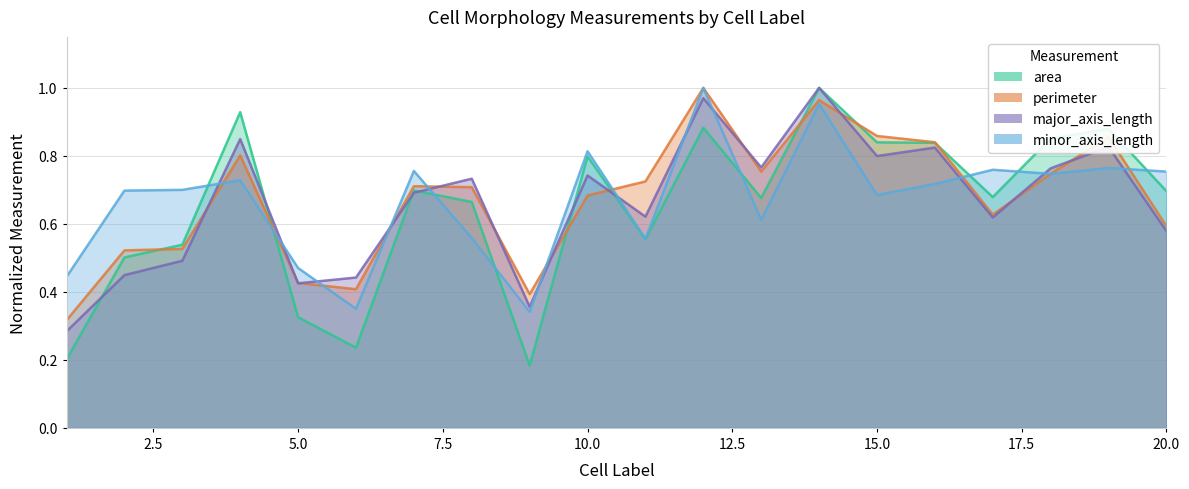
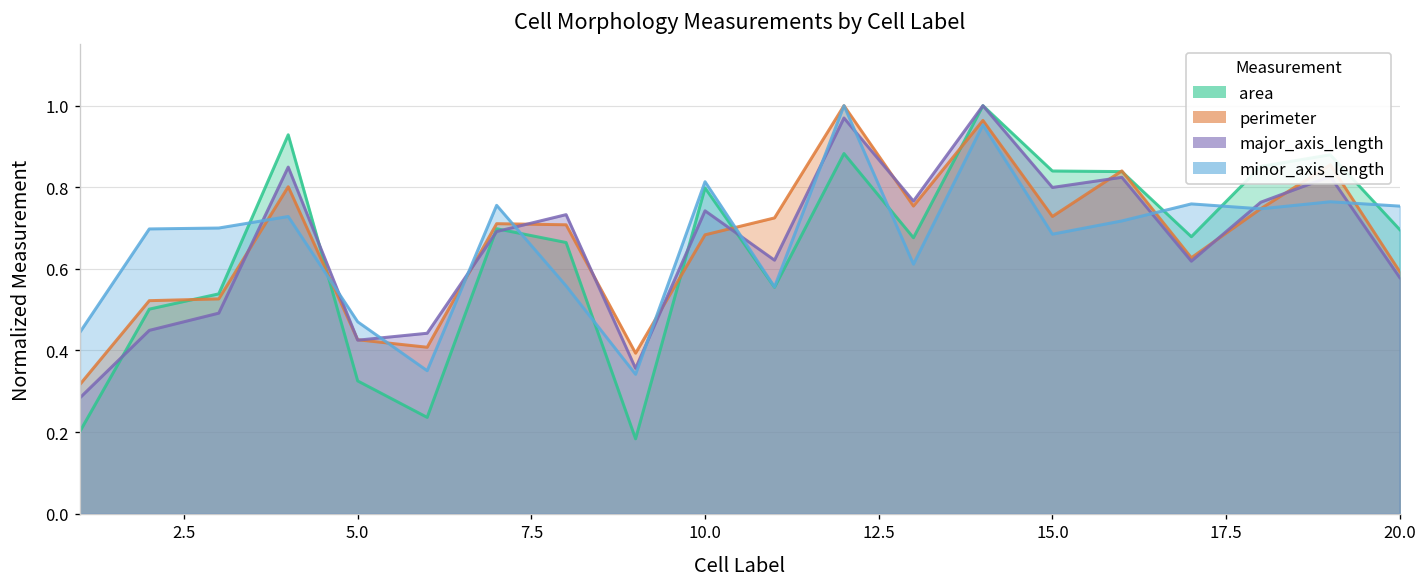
  {
    "perimeter": {
      "10.0": 0.68,
-     "15.0": 0.86,
+     "15.0": 0.73,
      "20.0": 0.59
    }
  }
